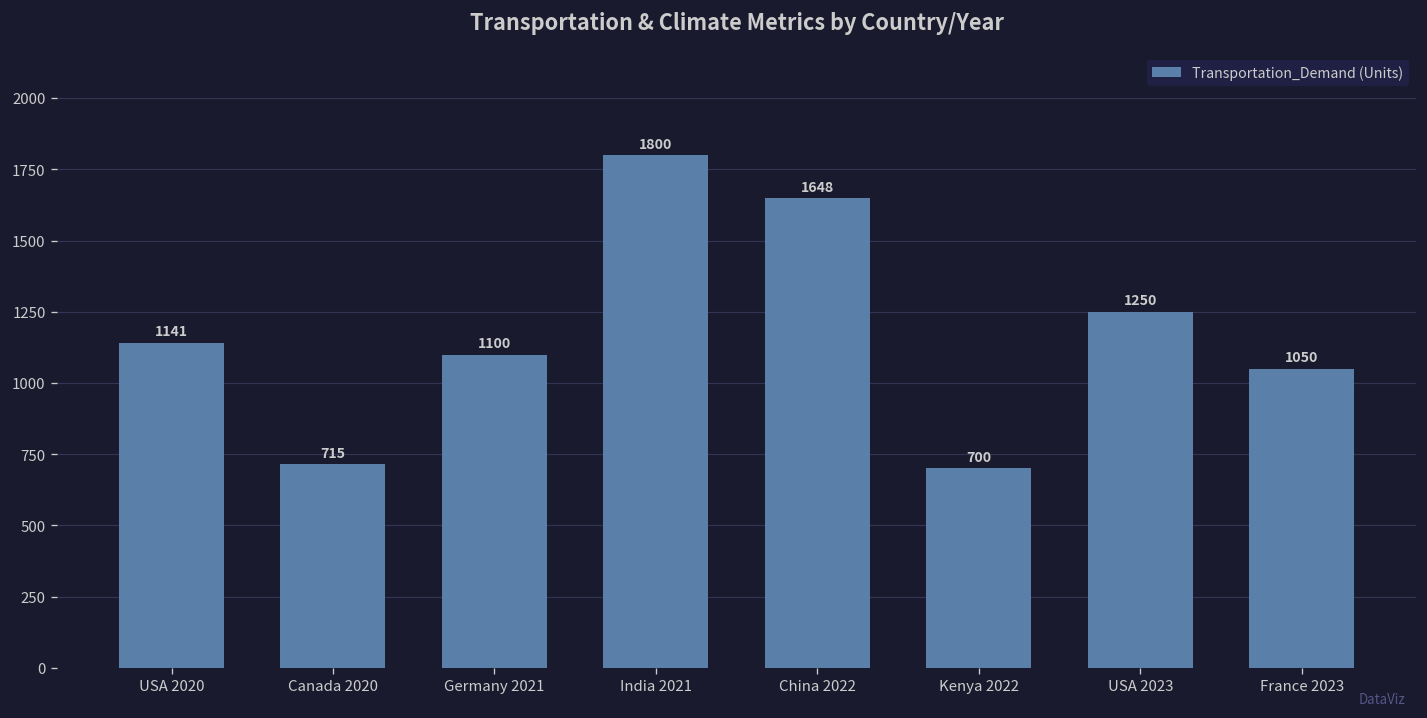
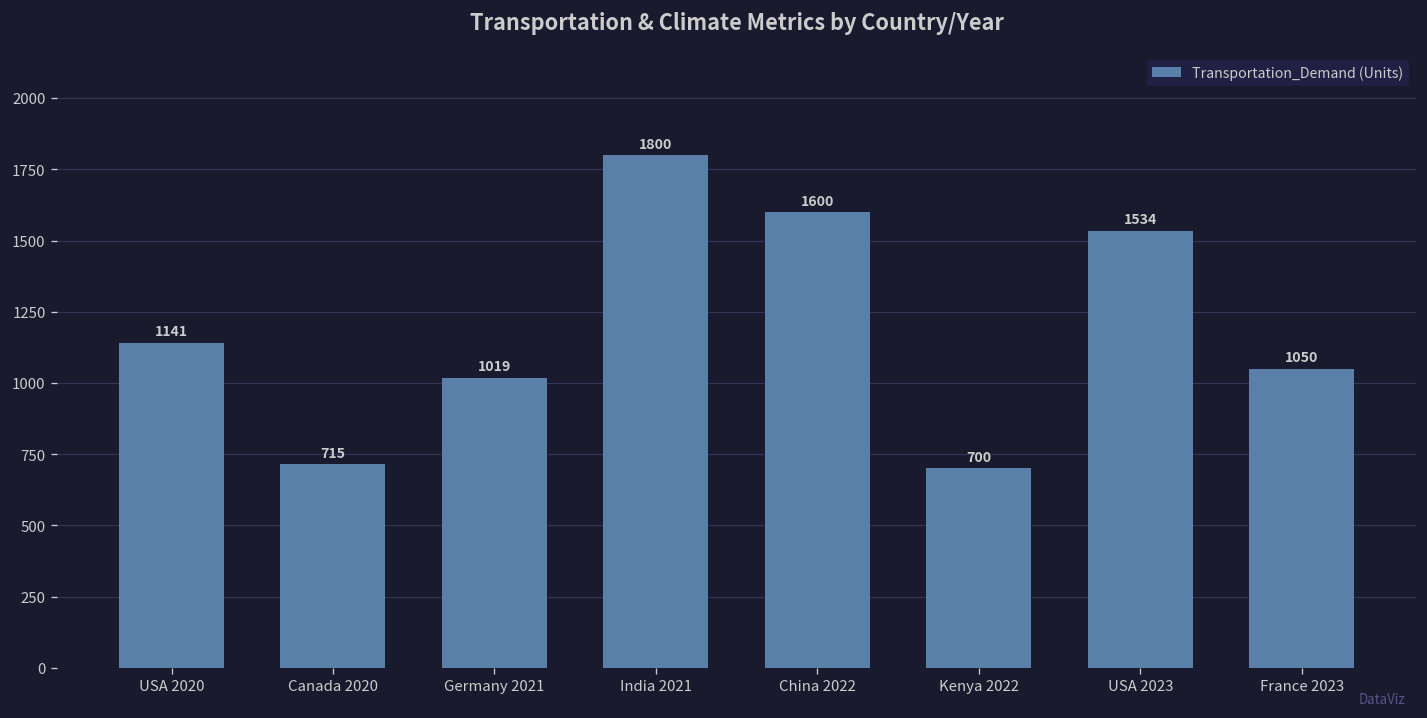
  {
    "USA 2020": 1141,
    "Canada 2020": 715,
-   "Germany 2021": 1100,
+   "Germany 2021": 1019,
    "India 2021": 1800,
-   "China 2022": 1648,
+   "China 2022": 1600,
    "Kenya 2022": 700,
-   "USA 2023": 1250,
+   "USA 2023": 1534,
    "France 2023": 1050
  }
